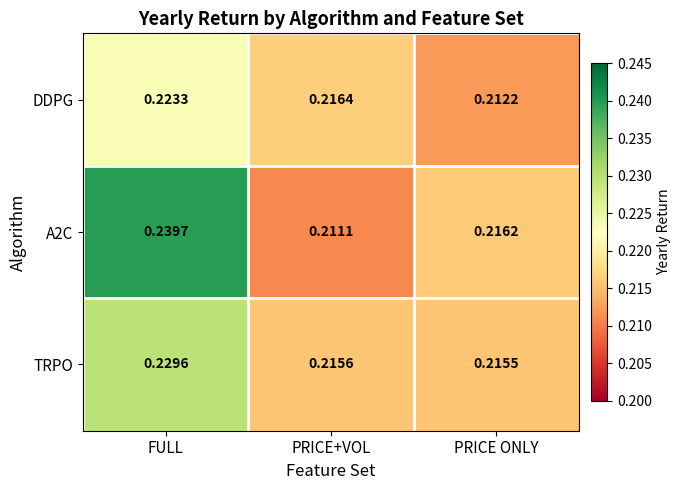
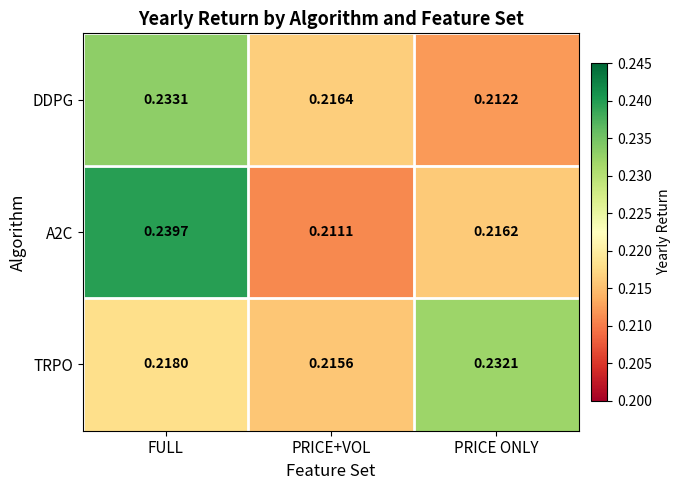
  {
    "DDPG": {
-     "FULL": 0.2233,
+     "FULL": 0.2331,
      "PRICE+VOL": 0.2164,
      "PRICE ONLY": 0.2122
    },
    "A2C": {
      "FULL": 0.2397,
      "PRICE+VOL": 0.2111,
      "PRICE ONLY": 0.2162
    },
    "TRPO": {
-     "FULL": 0.2296,
+     "FULL": 0.2180,
      "PRICE+VOL": 0.2156,
-     "PRICE ONLY": 0.2155
+     "PRICE ONLY": 0.2321
    }
  }
